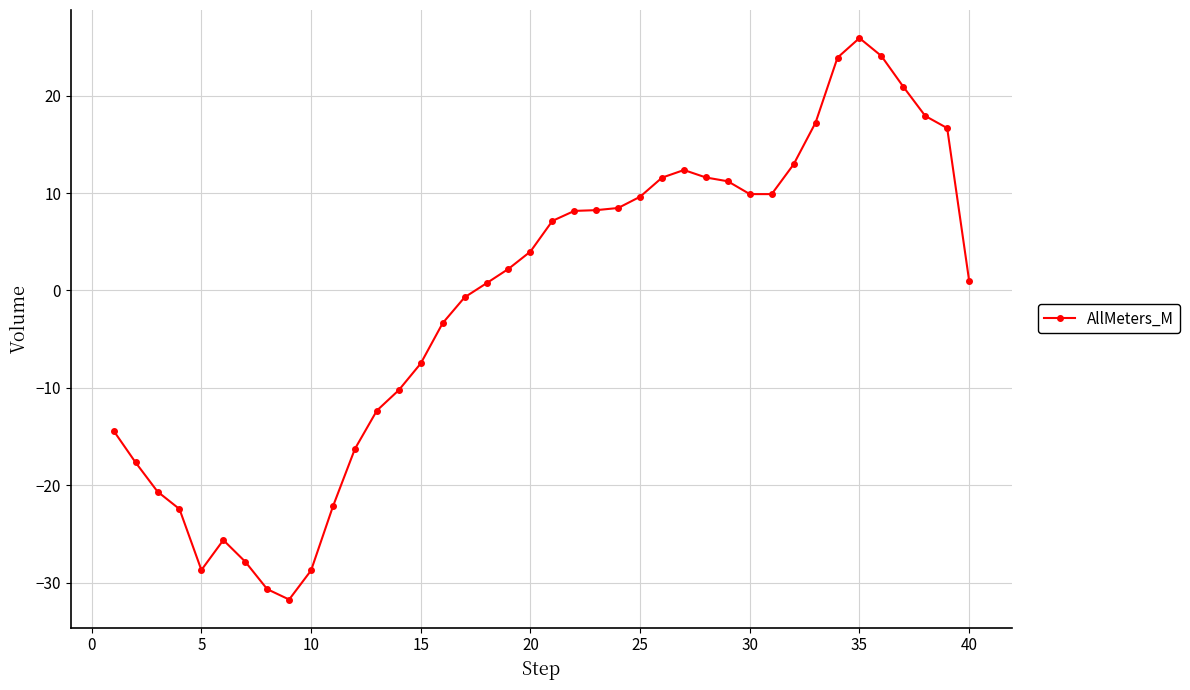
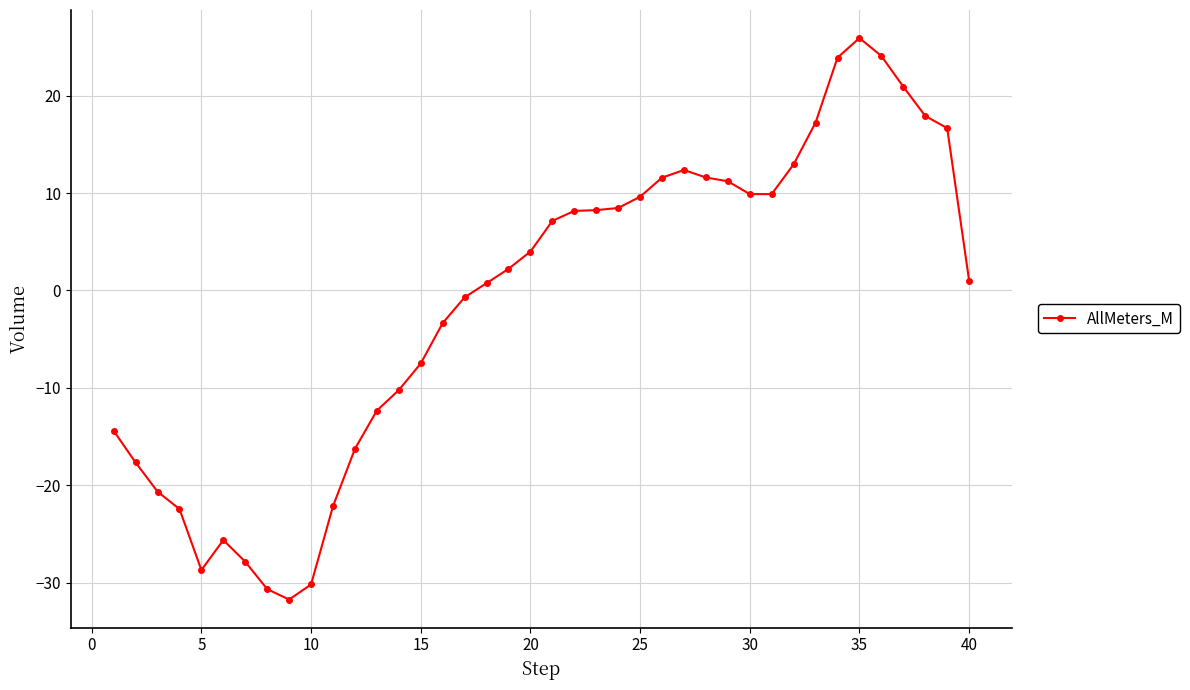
  {
    "5": -29,
-   "10": -29,
+   "10": -30,
    "15": -7,
    "20": 4,
    "25": 10,
    "30": 10,
    "35": 26,
    "40": 1
  }
